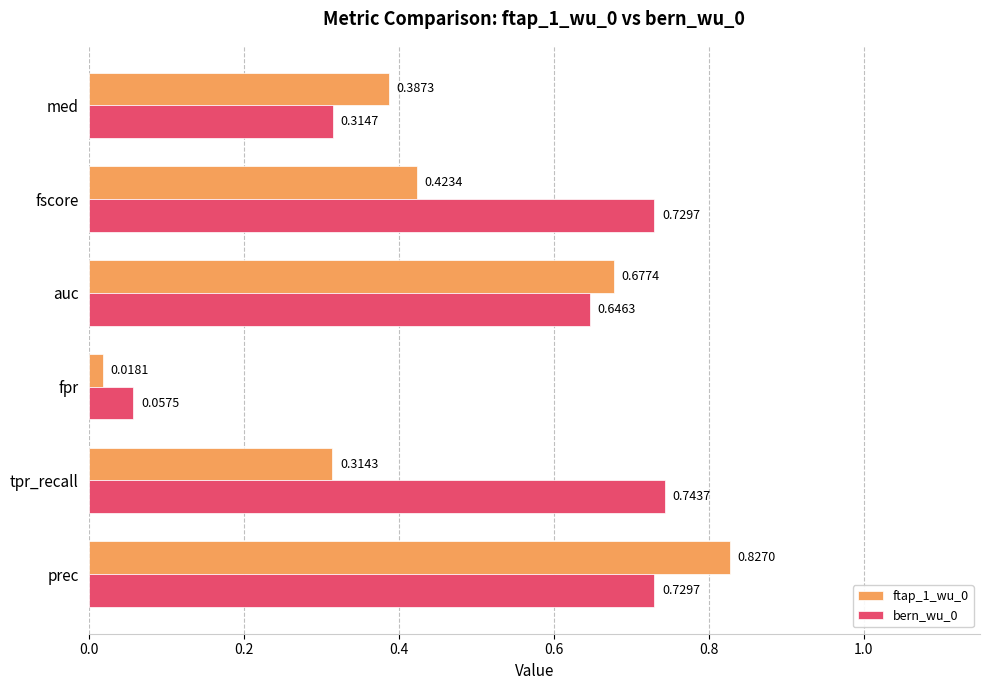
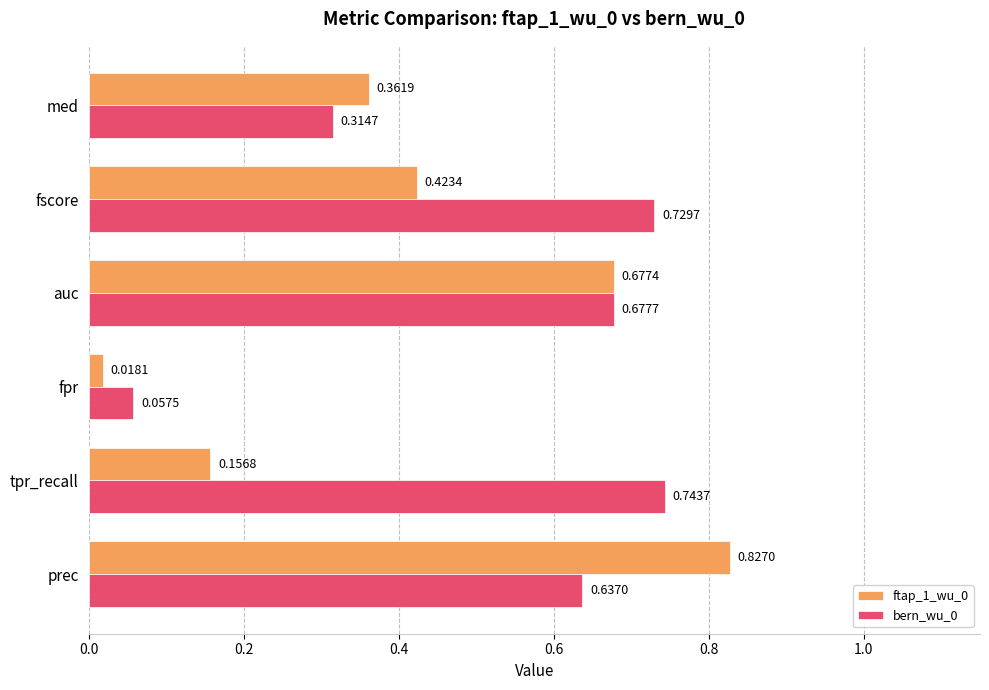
  {
    "ftap_1_wu_0": {
-     "med": 0.3873,
+     "med": 0.3619,
      "fscore": 0.4234,
      "auc": 0.6774,
      "fpr": 0.0181,
-     "tpr_recall": 0.3143,
+     "tpr_recall": 0.1568,
      "prec": 0.8270
    },
    "bern_wu_0": {
      "med": 0.3147,
      "fscore": 0.7297,
-     "auc": 0.6463,
+     "auc": 0.6777,
      "fpr": 0.0575,
      "tpr_recall": 0.7437,
-     "prec": 0.7297
+     "prec": 0.6370
    }
  }
